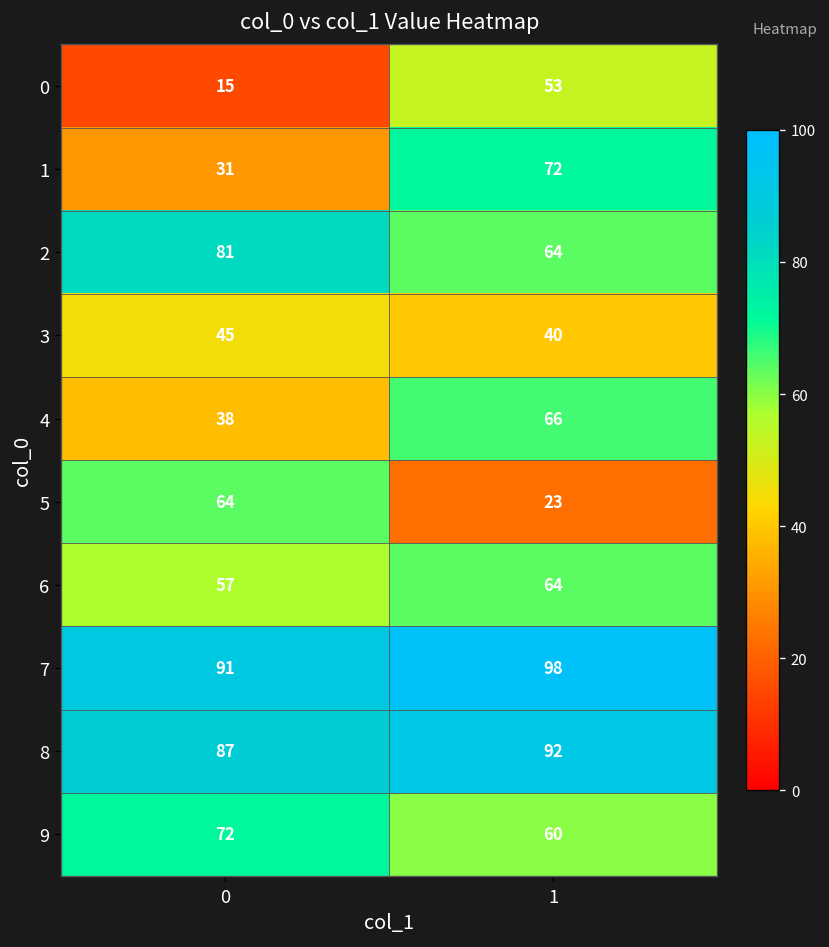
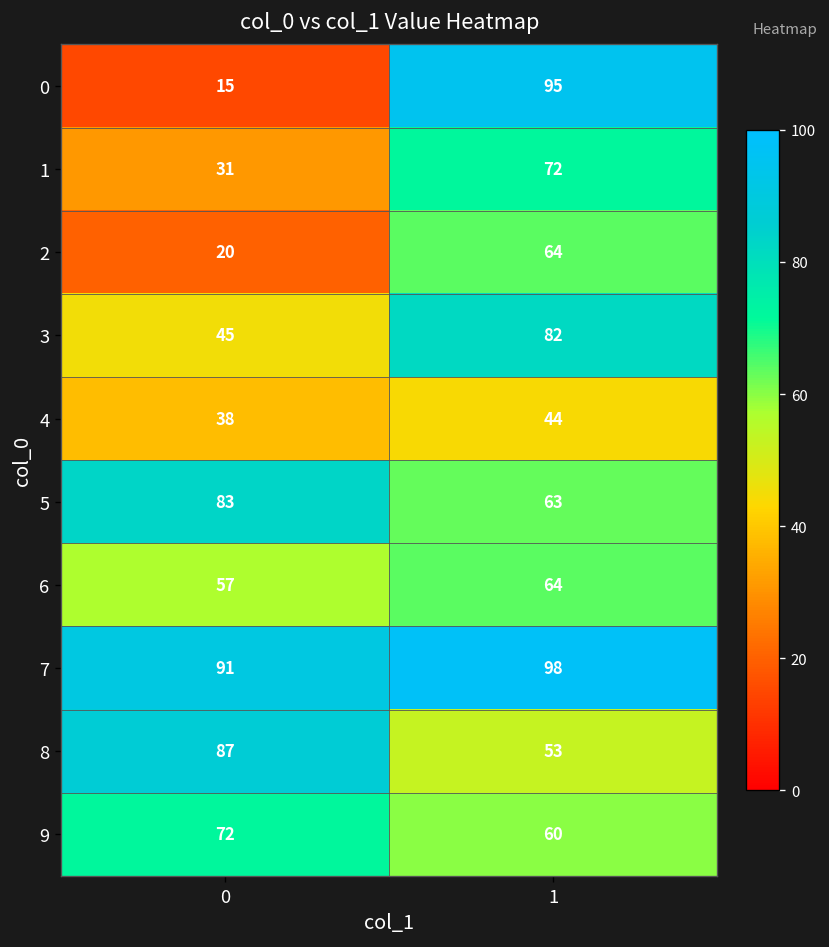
  {
    "0": {
      "0": 15,
-     "1": 53
+     "1": 95
    },
    "1": {
      "0": 31,
      "1": 72
    },
    "2": {
-     "0": 81,
+     "0": 20,
      "1": 64
    },
    "3": {
      "0": 45,
-     "1": 40
+     "1": 82
    },
    "4": {
      "0": 38,
-     "1": 66
+     "1": 44
    },
    "5": {
-     "0": 64,
-     "1": 23
+     "0": 83,
+     "1": 63
    },
    "6": {
      "0": 57,
      "1": 64
    },
    "7": {
      "0": 91,
      "1": 98
    },
    "8": {
      "0": 87,
-     "1": 92
+     "1": 53
    },
    "9": {
      "0": 72,
      "1": 60
    }
  }
